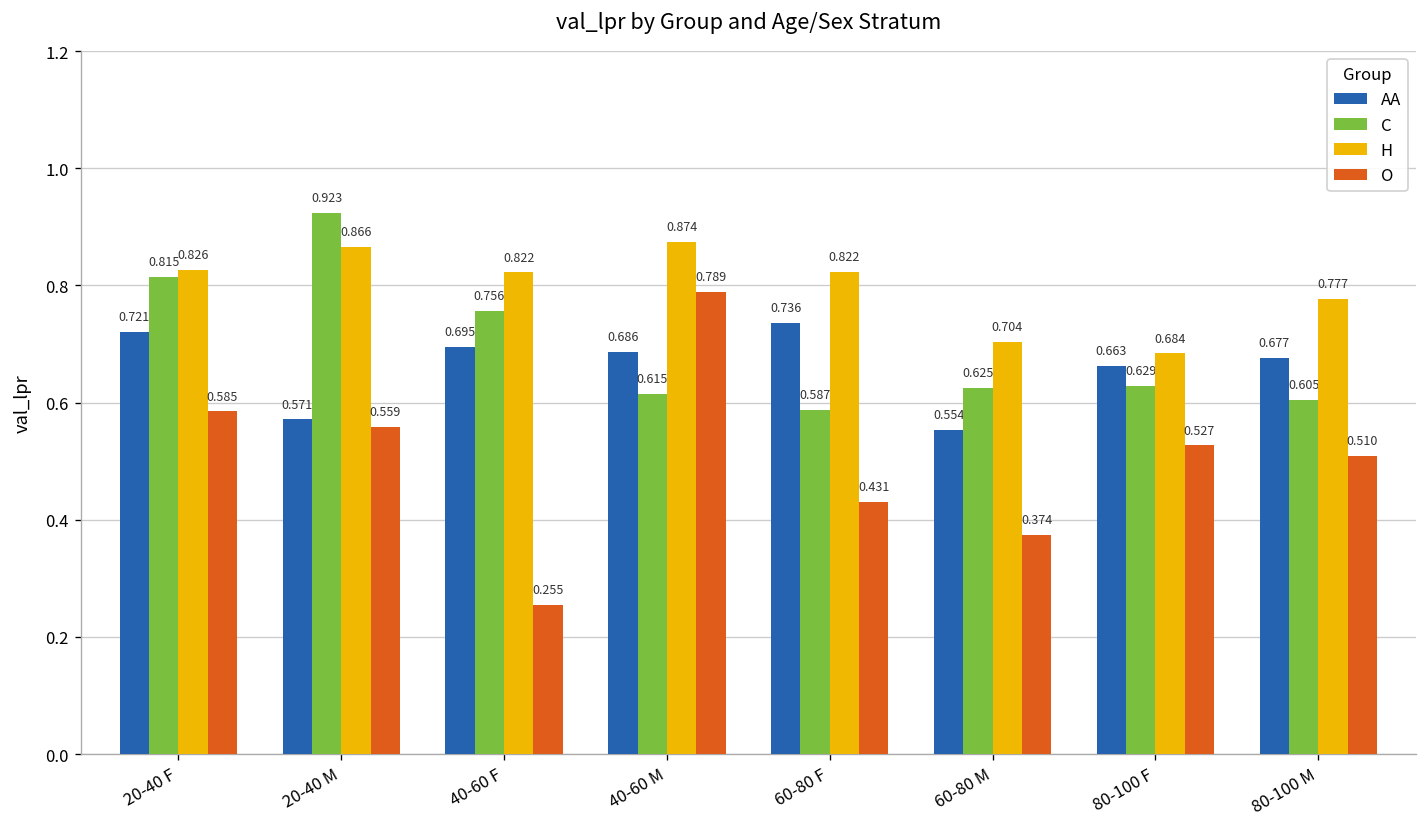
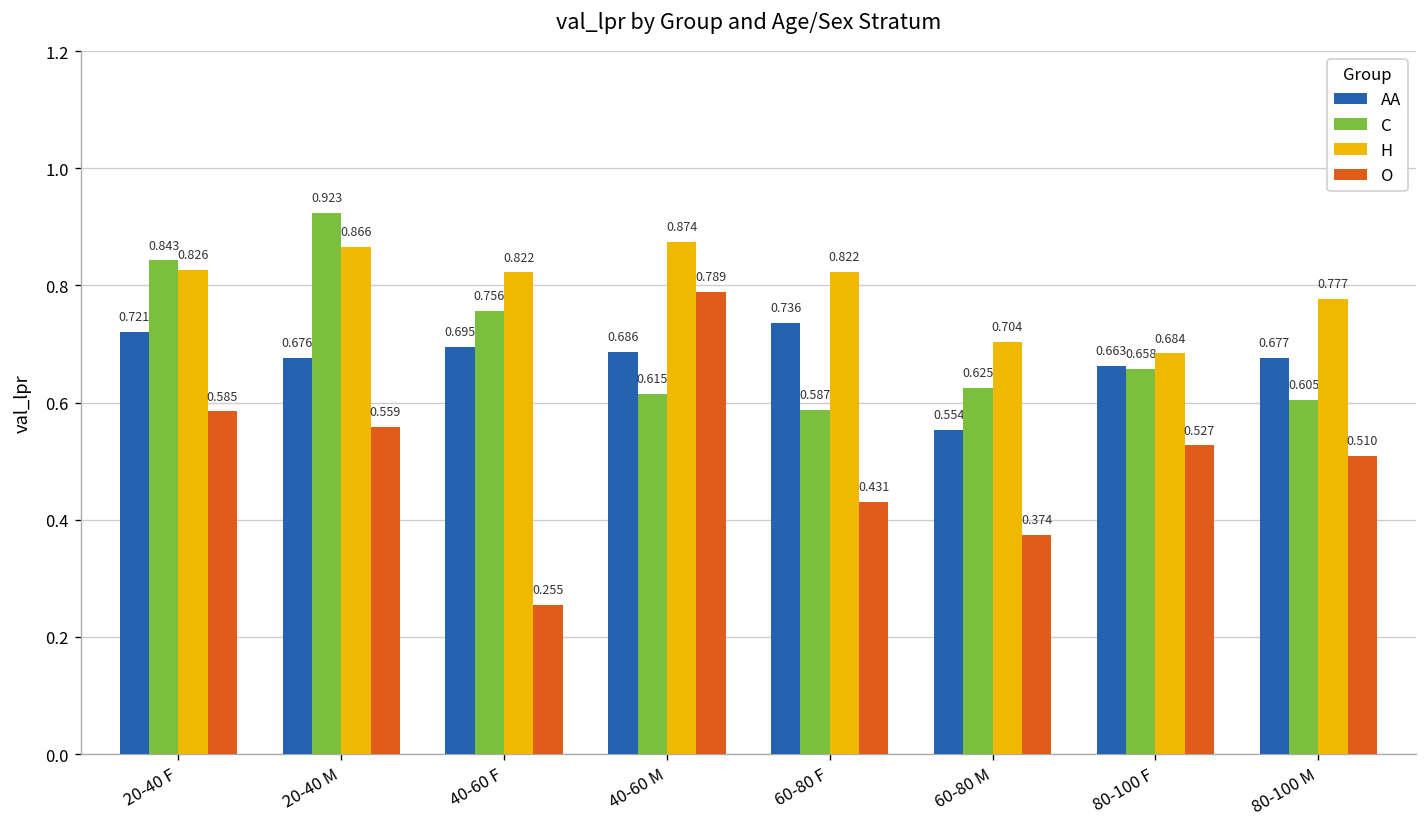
  {
    "AA": {
      "20-40 F": 0.721,
-     "20-40 M": 0.571,
+     "20-40 M": 0.676,
      "40-60 F": 0.695,
      "40-60 M": 0.686,
      "60-80 F": 0.736,
      "60-80 M": 0.554,
      "80-100 F": 0.663,
      "80-100 M": 0.677
    },
    "C": {
-     "20-40 F": 0.815,
+     "20-40 F": 0.843,
      "20-40 M": 0.923,
      "40-60 F": 0.756,
      "40-60 M": 0.615,
      "60-80 F": 0.587,
      "60-80 M": 0.625,
-     "80-100 F": 0.629,
+     "80-100 F": 0.658,
      "80-100 M": 0.605
    },
    "H": {
      "20-40 F": 0.826,
      "20-40 M": 0.866,
      "40-60 F": 0.822,
      "40-60 M": 0.874,
      "60-80 F": 0.822,
      "60-80 M": 0.704,
      "80-100 F": 0.684,
      "80-100 M": 0.777
    },
    "O": {
      "20-40 F": 0.585,
      "20-40 M": 0.559,
      "40-60 F": 0.255,
      "40-60 M": 0.789,
      "60-80 F": 0.431,
      "60-80 M": 0.374,
      "80-100 F": 0.527,
      "80-100 M": 0.510
    }
  }
